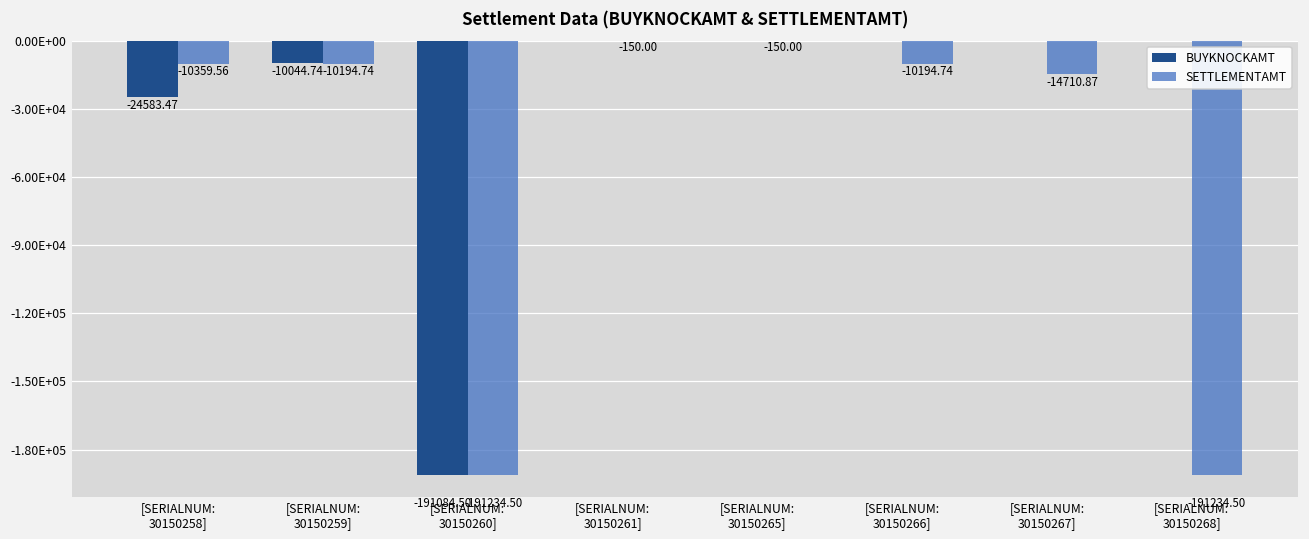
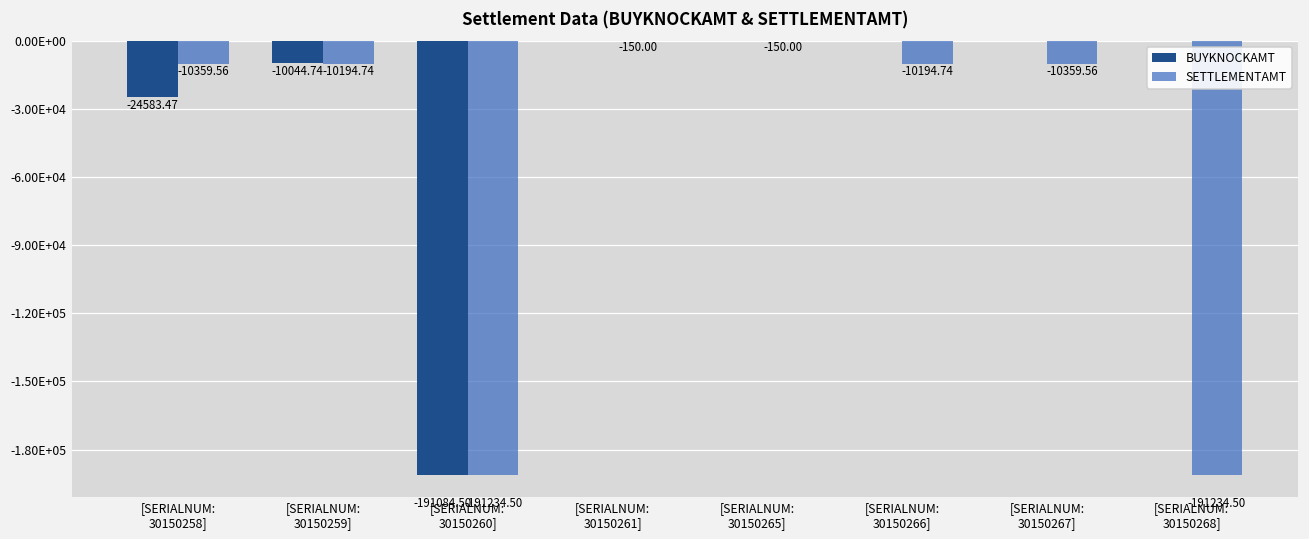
  {
    "BUYKNOCKAMT": {
      "[SERIALNUM: 30150258]": -24583.47,
      "[SERIALNUM: 30150259]": -10044.74,
      "[SERIALNUM: 30150260]": -191084.50
    },
    "SETTLEMENTAMT": {
      "[SERIALNUM: 30150258]": -10359.56,
      "[SERIALNUM: 30150259]": -10194.74,
      "[SERIALNUM: 30150260]": -191234.50,
      "[SERIALNUM: 30150261]": -150.00,
      "[SERIALNUM: 30150265]": -150.00,
      "[SERIALNUM: 30150266]": -10194.74,
-     "[SERIALNUM: 30150267]": -14710.87,
+     "[SERIALNUM: 30150267]": -10359.56,
      "[SERIALNUM: 30150268]": -191234.50
    }
  }
